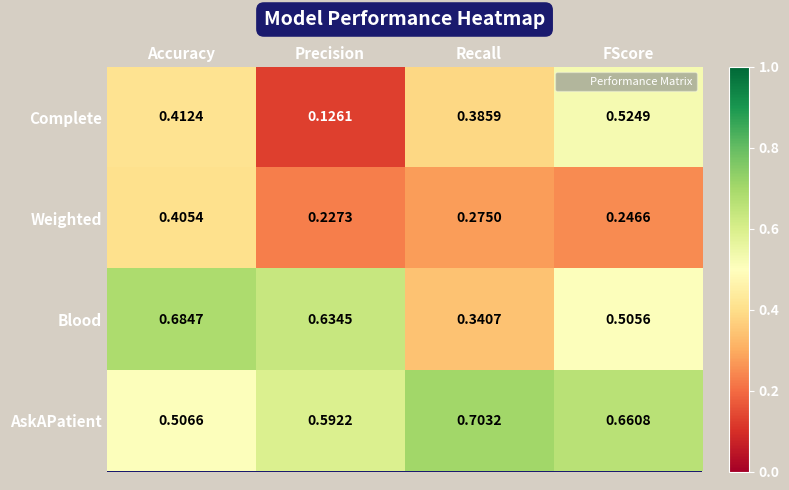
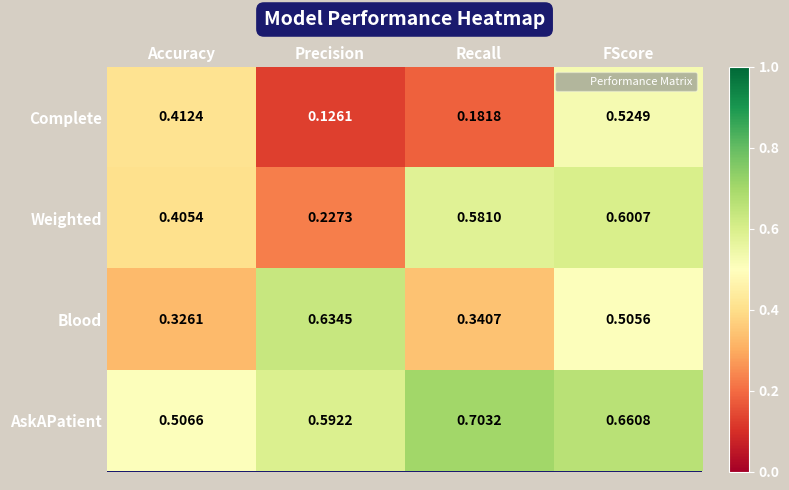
  {
    "Complete": {
      "Accuracy": 0.4124,
      "Precision": 0.1261,
-     "Recall": 0.3859,
+     "Recall": 0.1818,
      "FScore": 0.5249
    },
    "Weighted": {
      "Accuracy": 0.4054,
      "Precision": 0.2273,
-     "Recall": 0.2750,
-     "FScore": 0.2466
+     "Recall": 0.5810,
+     "FScore": 0.6007
    },
    "Blood": {
-     "Accuracy": 0.6847,
+     "Accuracy": 0.3261,
      "Precision": 0.6345,
      "Recall": 0.3407,
      "FScore": 0.5056
    },
    "AskAPatient": {
      "Accuracy": 0.5066,
      "Precision": 0.5922,
      "Recall": 0.7032,
      "FScore": 0.6608
    }
  }
